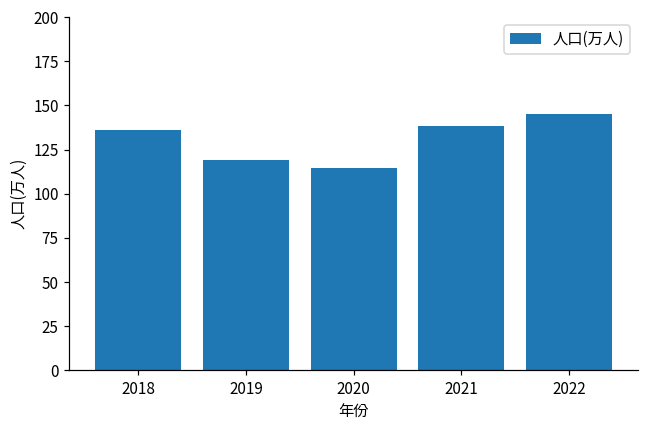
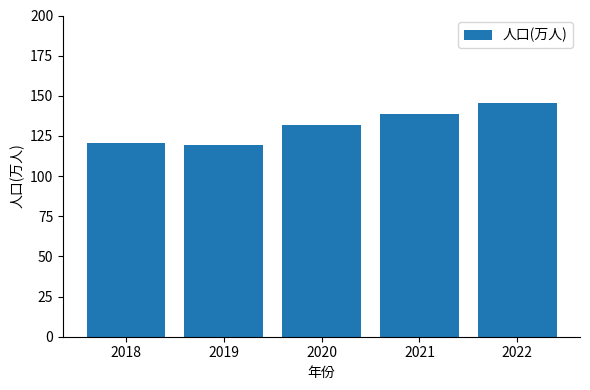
  {
-   "2018": 136,
+   "2018": 121,
    "2019": 119,
-   "2020": 115,
+   "2020": 132,
    "2021": 139,
    "2022": 145
  }
